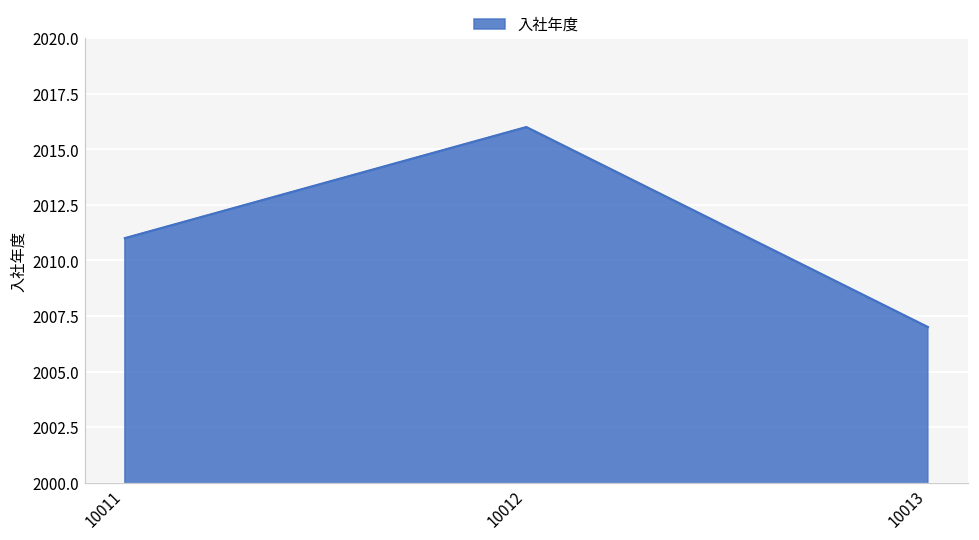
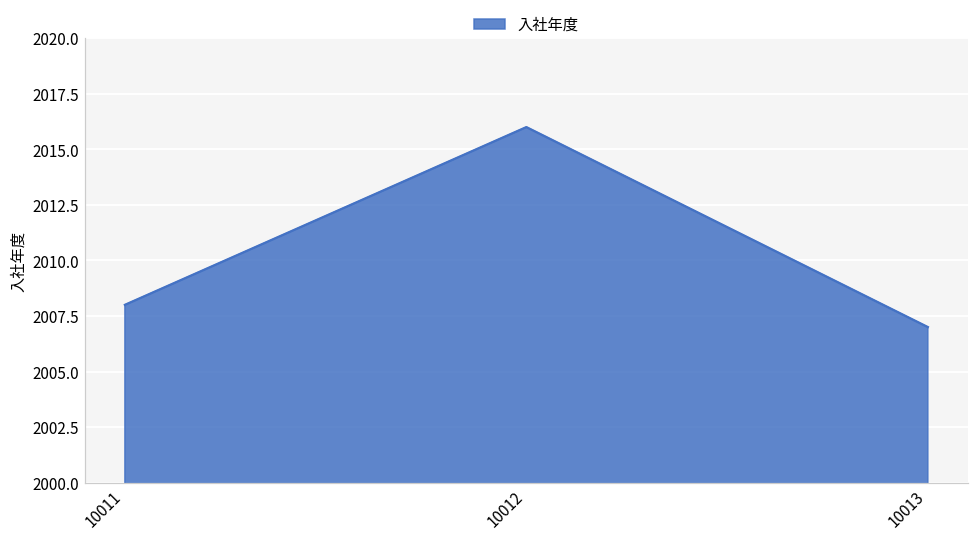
  {
-   "10011": 2011,
+   "10011": 2008,
    "10012": 2016,
    "10013": 2007
  }
